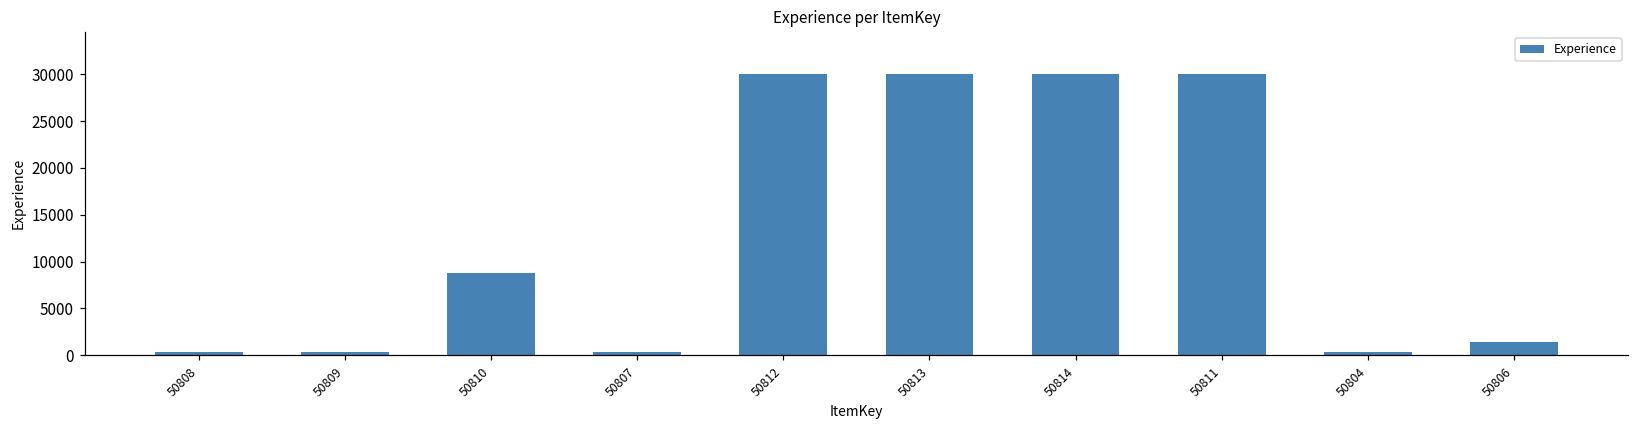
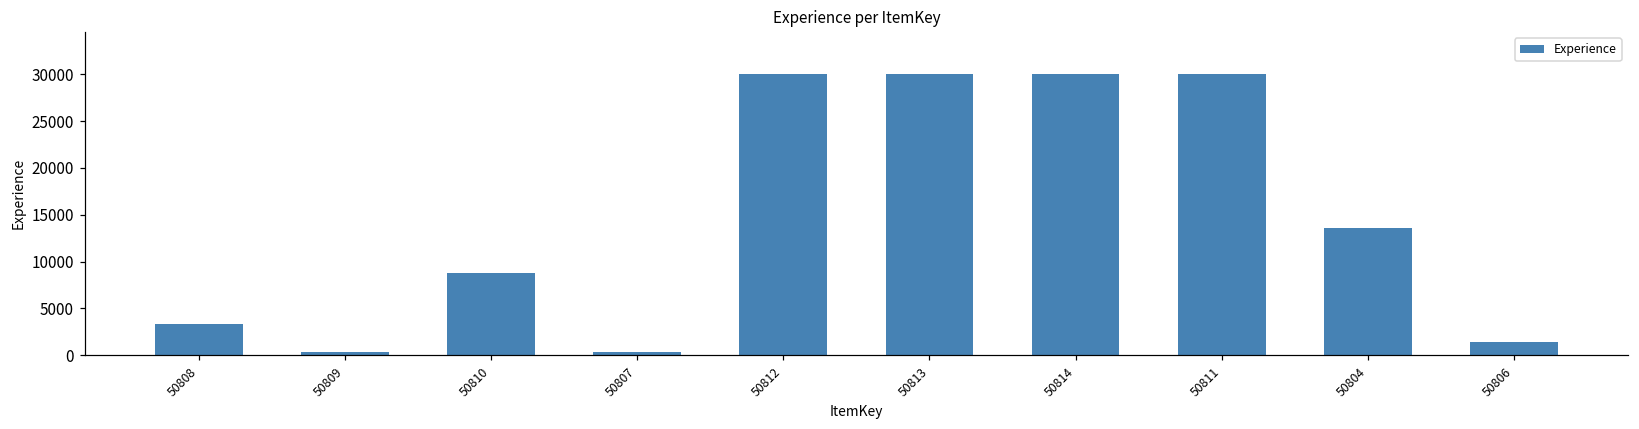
  {
-   "50808": 0,
+   "50808": 3000,
    "50809": 0,
    "50810": 9000,
    "50807": 0,
    "50812": 30000,
    "50813": 30000,
    "50814": 30000,
    "50811": 30000,
-   "50804": 0,
+   "50804": 14000,
    "50806": 1000
  }
